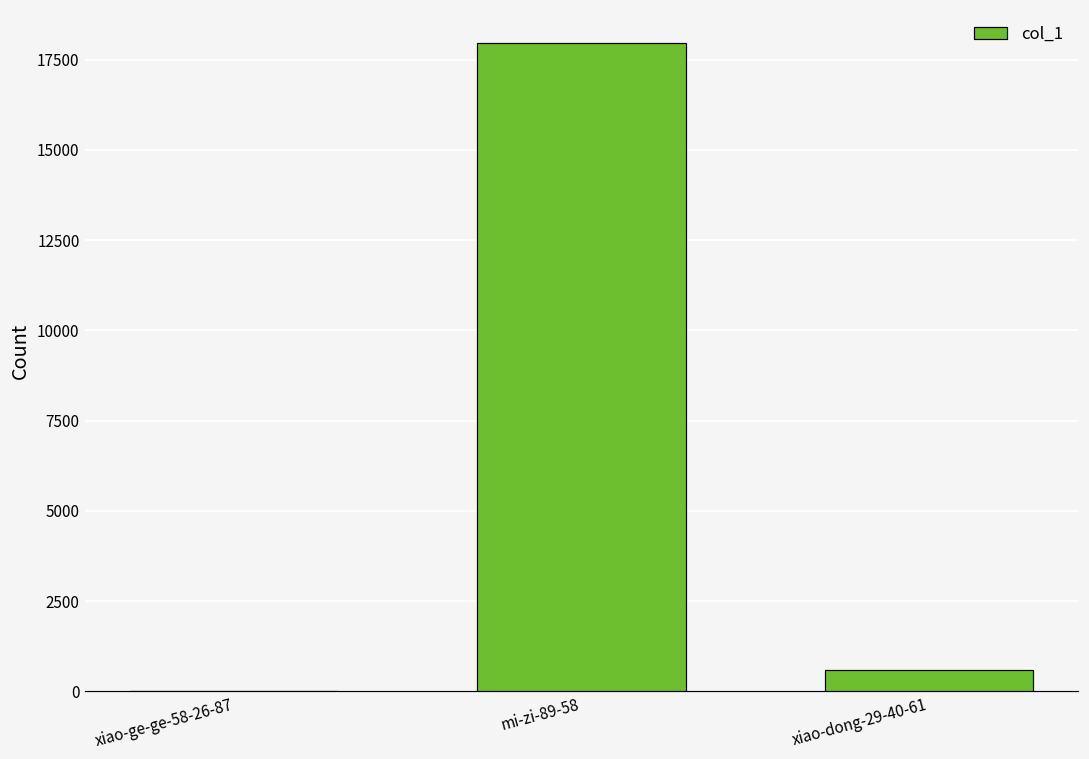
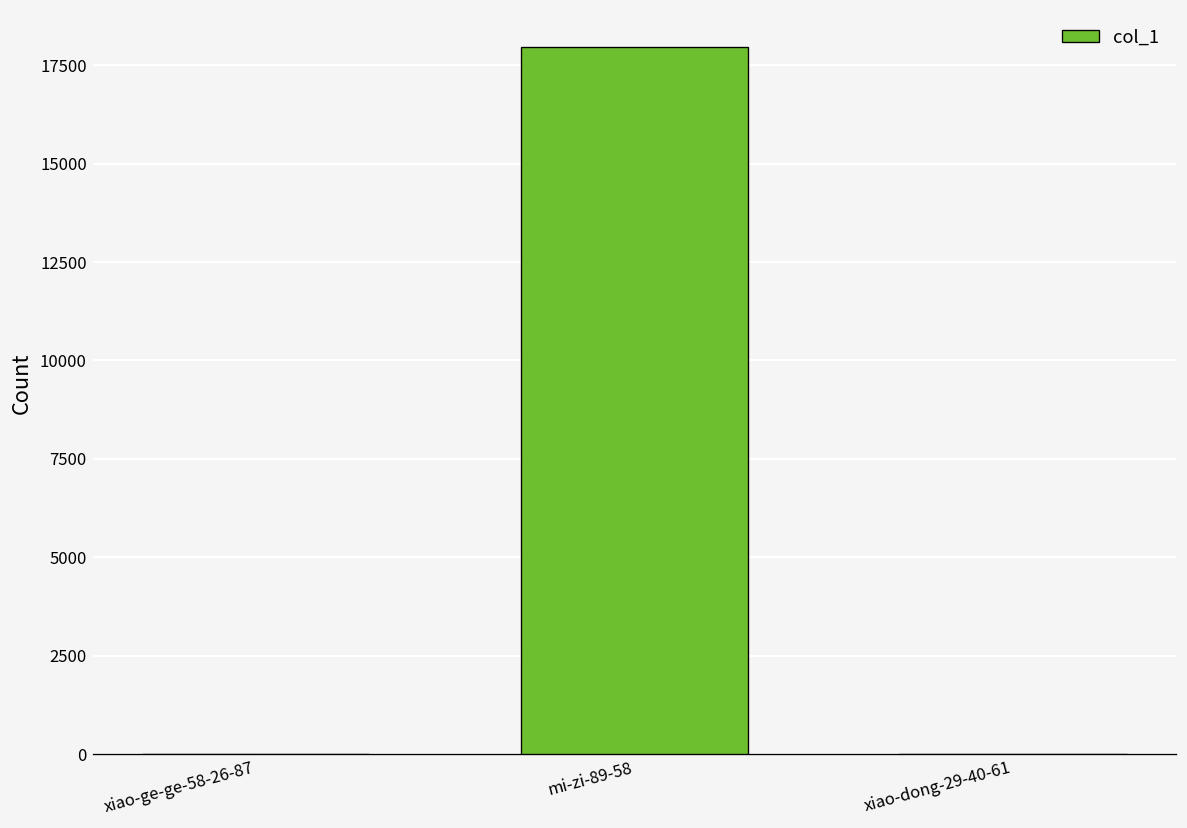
  {
    "xiao-ge-ge-58-26-87": 0,
    "mi-zi-89-58": 18000,
-   "xiao-dong-29-40-61": 600
+   "xiao-dong-29-40-61": 0
  }
